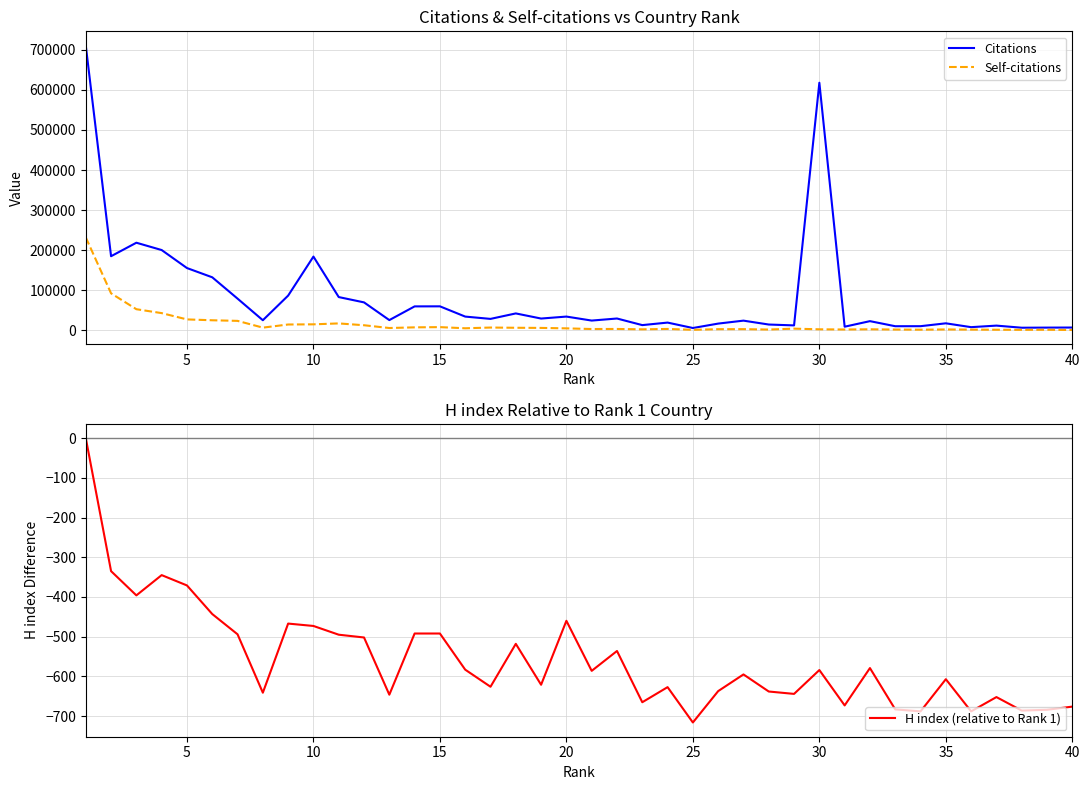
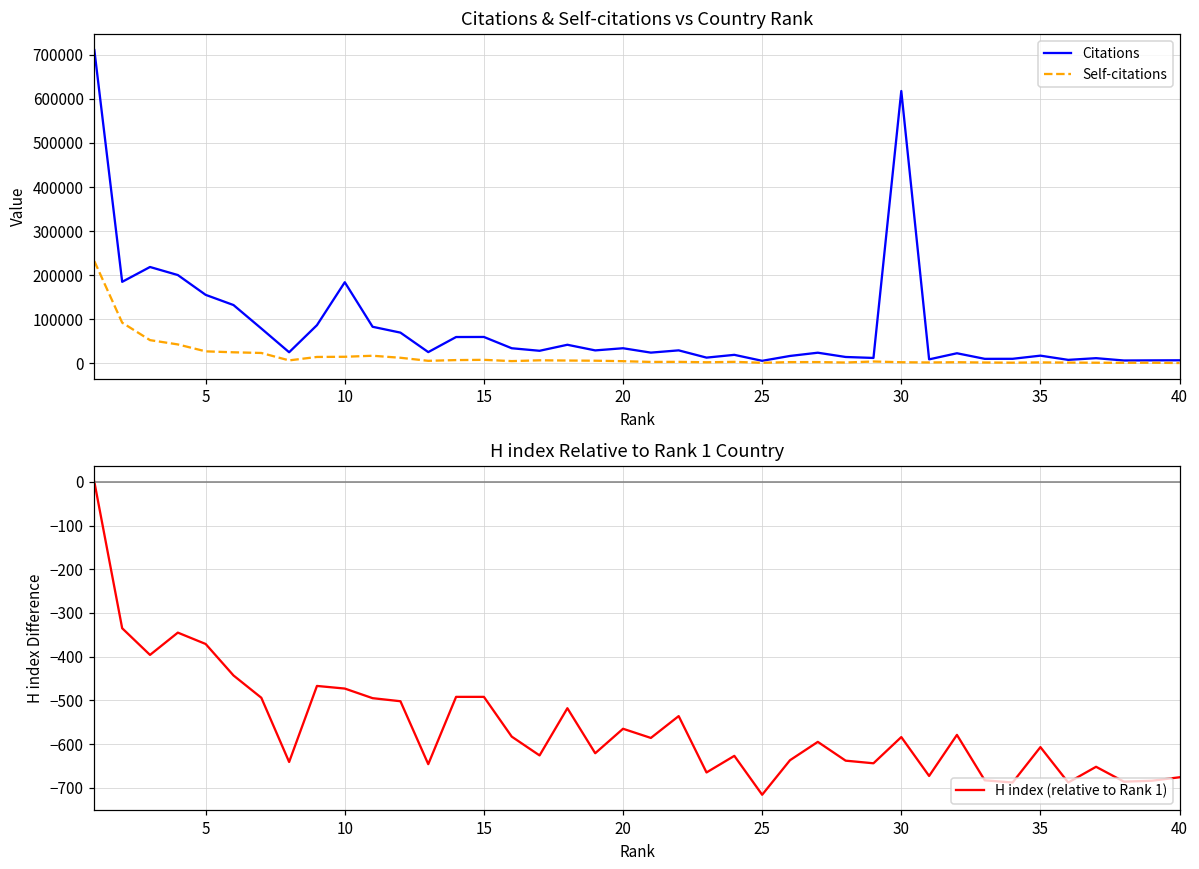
  {
    "Citations & Self-citations vs Country Rank": {
      "Citations": {
        "5": 160000,
        "10": 180000,
        "15": 60000,
        "20": 30000,
        "30": 620000,
        "35": 20000
      },
      "Self-citations": {
        "5": 30000,
        "10": 10000,
        "15": 10000,
        "20": 0,
        "30": 0,
        "35": 0
      }
    },
    "H index Relative to Rank 1 Country": {
      "5": -370,
      "10": -470,
      "15": -490,
-     "20": -460,
+     "20": -570,
      "25": -720,
      "30": -580,
      "35": -610,
      "40": -680
    }
  }
